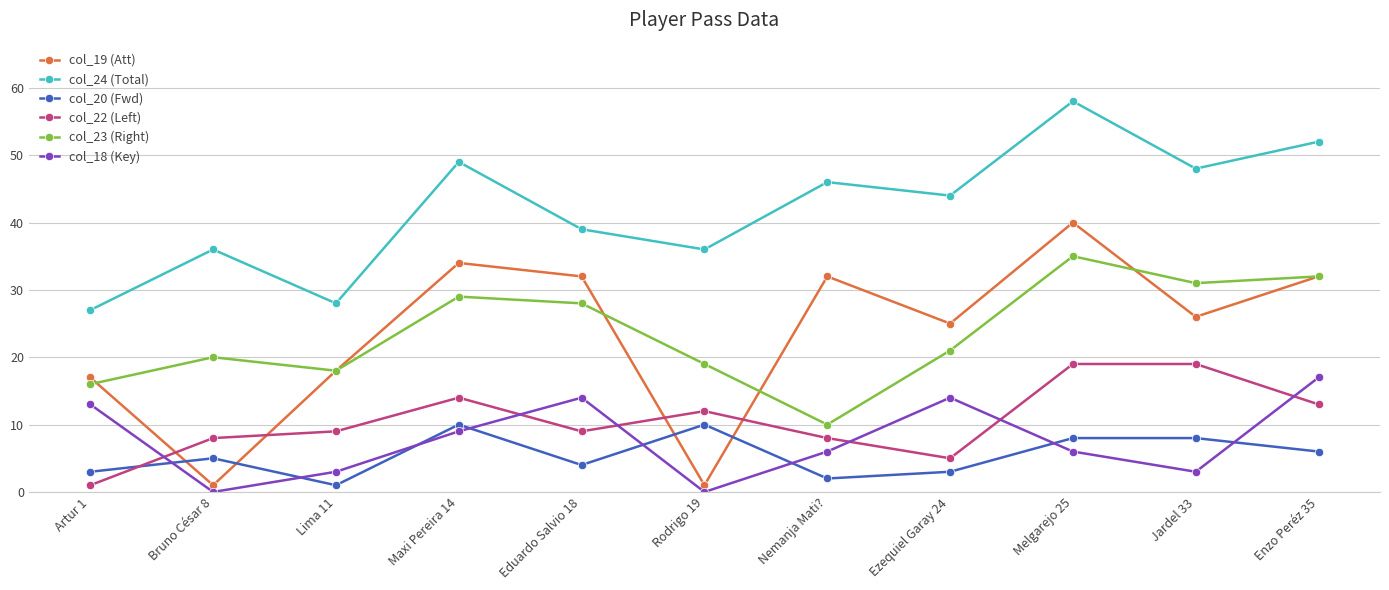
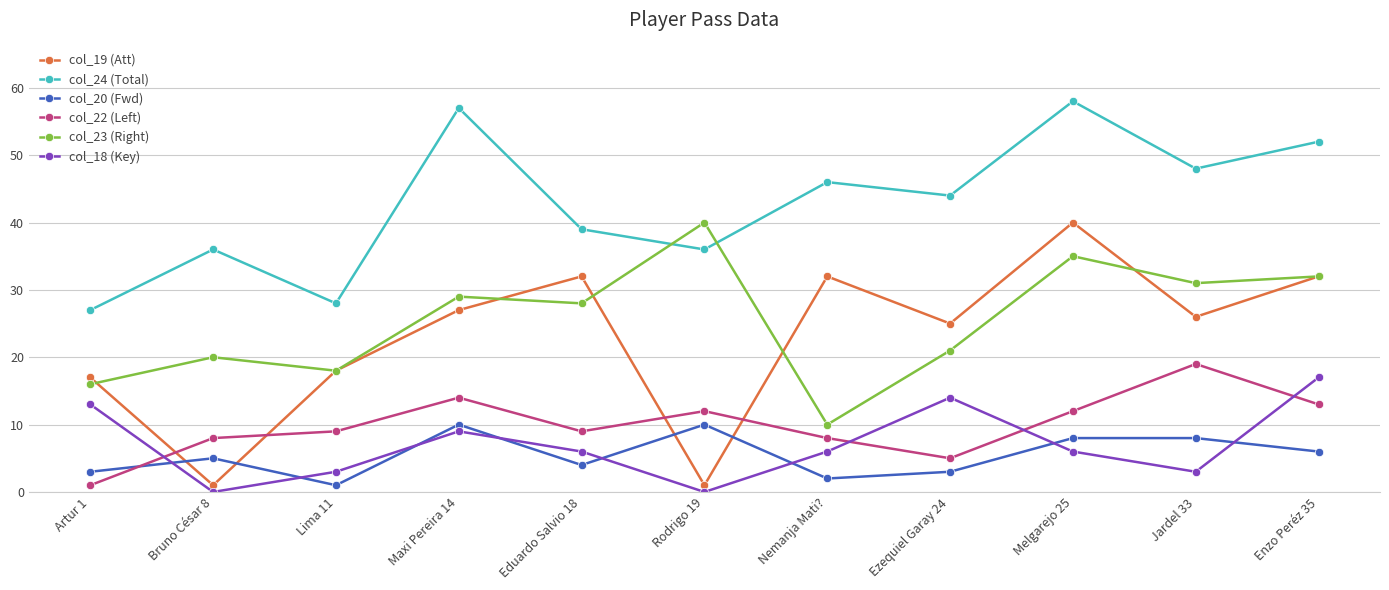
  {
    "col_19 (Att)": {
      "Artur 1": 17,
      "Bruno César 8": 1,
-     "Maxi Pereira 14": 34,
+     "Maxi Pereira 14": 27,
      "Eduardo Salvio 18": 32,
      "Rodrigo 19": 1,
      "Nemanja Mati?": 32,
      "Ezequiel Garay 24": 25,
      "Melgarejo 25": 40,
      "Jardel 33": 26
    },
    "col_24 (Total)": {
      "Artur 1": 27,
      "Bruno César 8": 36,
      "Lima 11": 28,
-     "Maxi Pereira 14": 49,
+     "Maxi Pereira 14": 57,
      "Eduardo Salvio 18": 39,
      "Rodrigo 19": 36,
      "Nemanja Mati?": 46,
      "Ezequiel Garay 24": 44,
      "Melgarejo 25": 58,
      "Jardel 33": 48,
      "Enzo Peréz 35": 52
    },
    "col_20 (Fwd)": {
      "Artur 1": 3,
      "Bruno César 8": 5,
      "Lima 11": 1,
      "Maxi Pereira 14": 10,
      "Eduardo Salvio 18": 4,
      "Rodrigo 19": 10,
      "Nemanja Mati?": 2,
      "Ezequiel Garay 24": 3,
      "Melgarejo 25": 8,
      "Jardel 33": 8,
      "Enzo Peréz 35": 6
    },
    "col_22 (Left)": {
      "Artur 1": 1,
      "Bruno César 8": 8,
      "Lima 11": 9,
      "Maxi Pereira 14": 14,
      "Eduardo Salvio 18": 9,
      "Rodrigo 19": 12,
      "Nemanja Mati?": 8,
      "Ezequiel Garay 24": 5,
-     "Melgarejo 25": 19,
+     "Melgarejo 25": 12,
      "Jardel 33": 19,
      "Enzo Peréz 35": 13
    },
    "col_23 (Right)": {
      "Artur 1": 16,
      "Bruno César 8": 20,
      "Maxi Pereira 14": 29,
      "Eduardo Salvio 18": 28,
-     "Rodrigo 19": 19,
+     "Rodrigo 19": 40,
      "Nemanja Mati?": 10,
      "Ezequiel Garay 24": 21,
      "Melgarejo 25": 35,
      "Jardel 33": 31
    },
    "col_18 (Key)": {
      "Artur 1": 13,
      "Bruno César 8": 0,
      "Lima 11": 3,
      "Maxi Pereira 14": 9,
-     "Eduardo Salvio 18": 14,
+     "Eduardo Salvio 18": 6,
      "Rodrigo 19": 0,
      "Nemanja Mati?": 6,
      "Ezequiel Garay 24": 14,
      "Melgarejo 25": 6,
      "Jardel 33": 3,
      "Enzo Peréz 35": 17
    }
  }
